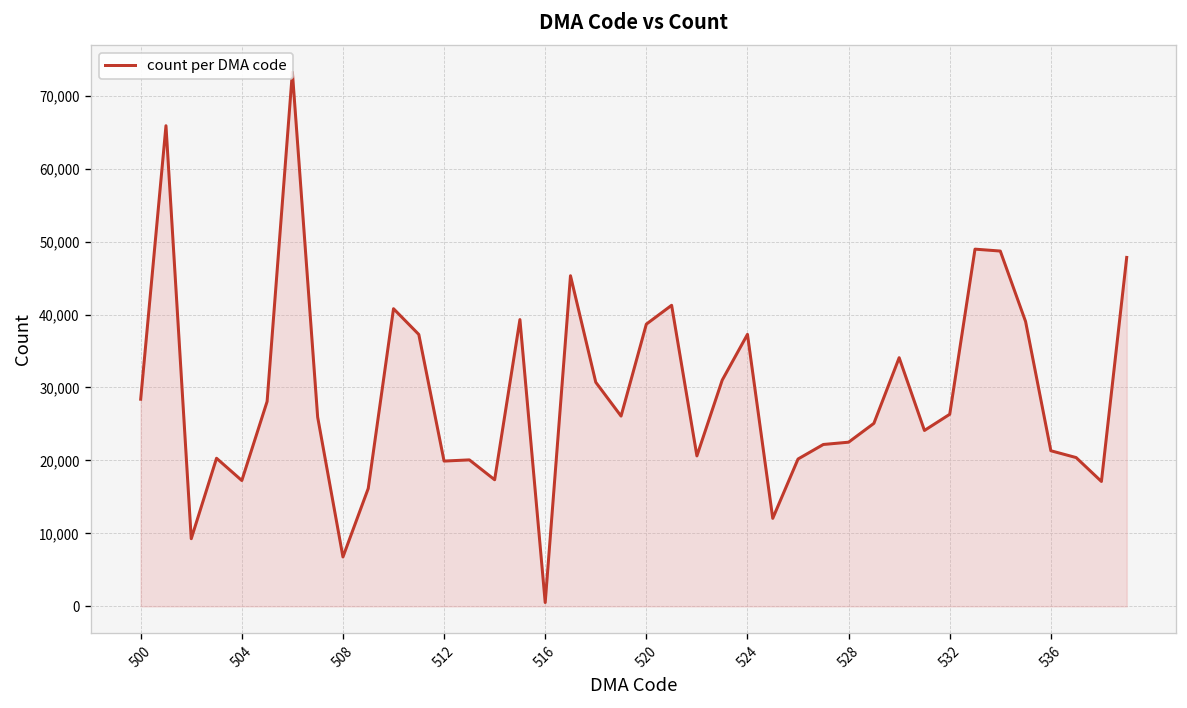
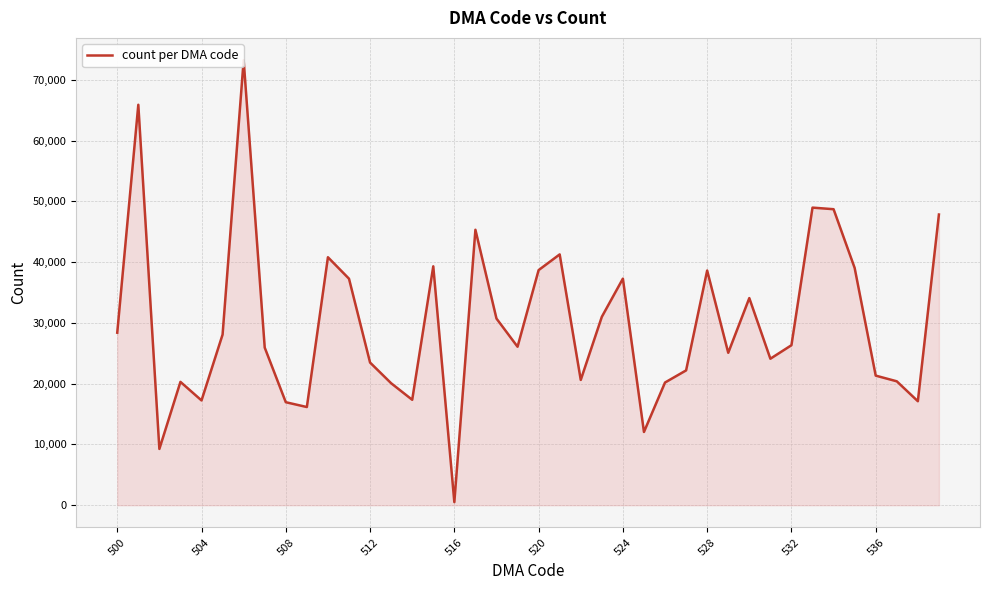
  {
    "500": "28,000",
    "504": "17,000",
-   "508": "7,000",
-   "512": "20,000",
+   "508": "17,000",
+   "512": "23,000",
    "516": "1,000",
    "520": "39,000",
    "524": "37,000",
-   "528": "23,000",
+   "528": "39,000",
    "532": "26,000",
    "536": "21,000"
  }
